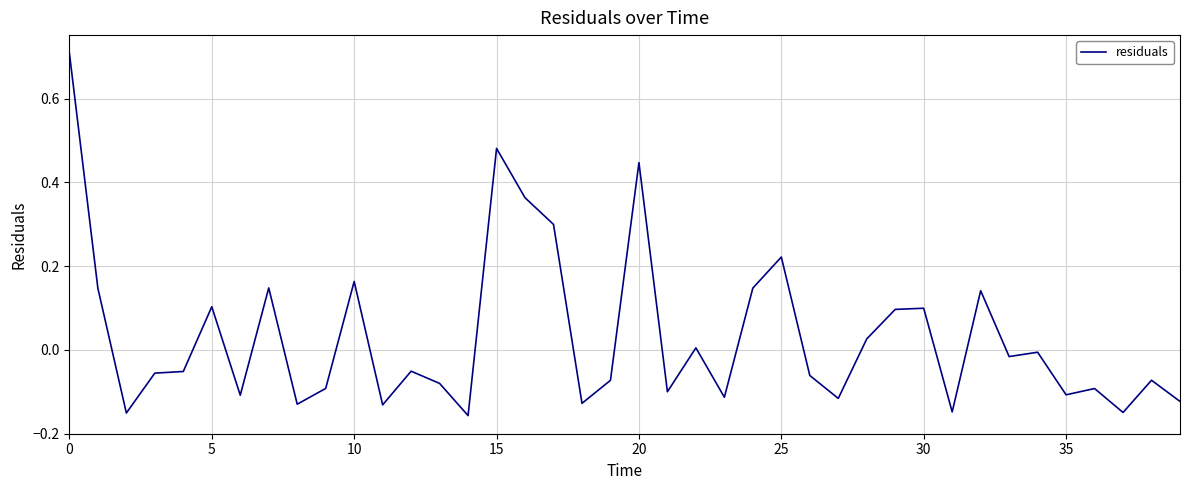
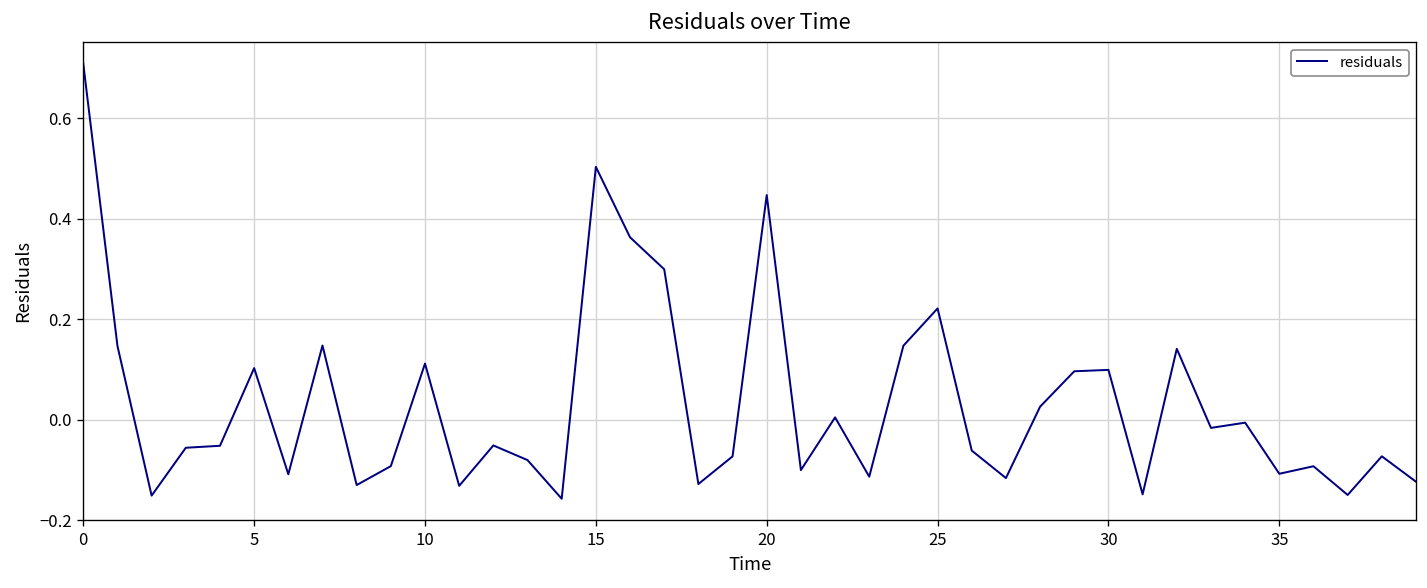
  {
    "0": 0.71,
    "5": 0.10,
-   "10": 0.16,
-   "15": 0.48,
+   "10": 0.11,
+   "15": 0.50,
    "20": 0.45,
    "25": 0.22,
    "30": 0.10,
    "35": -0.11
  }
